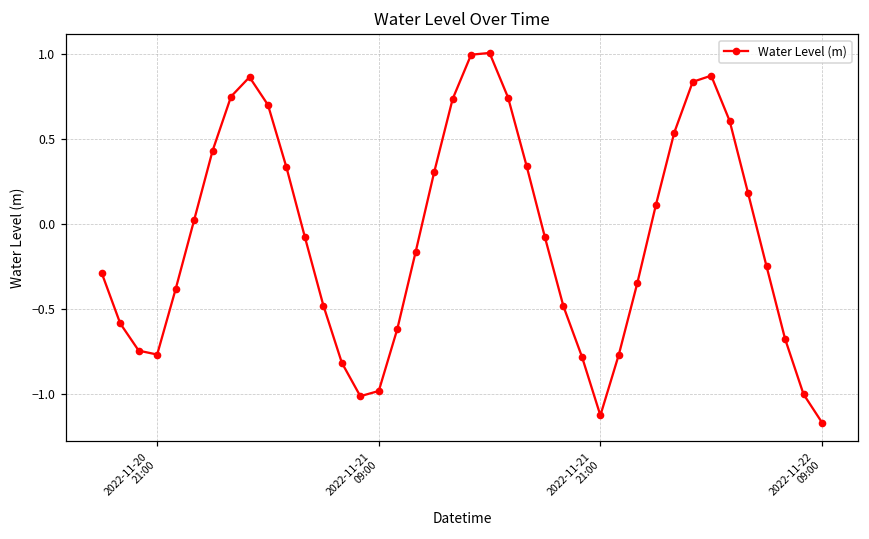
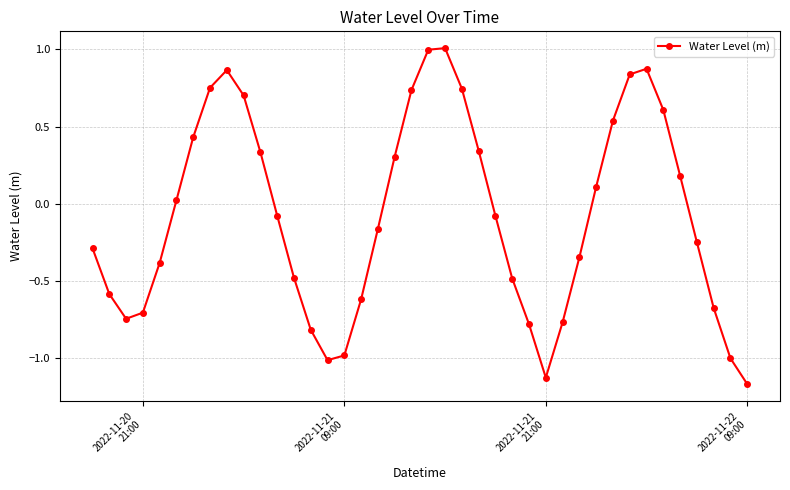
  {
-   "2022-11-20 21:00": -0.77,
+   "2022-11-20 21:00": -0.71,
    "2022-11-21 09:00": -0.98,
    "2022-11-21 21:00": -1.13,
    "2022-11-22 09:00": -1.17
  }
